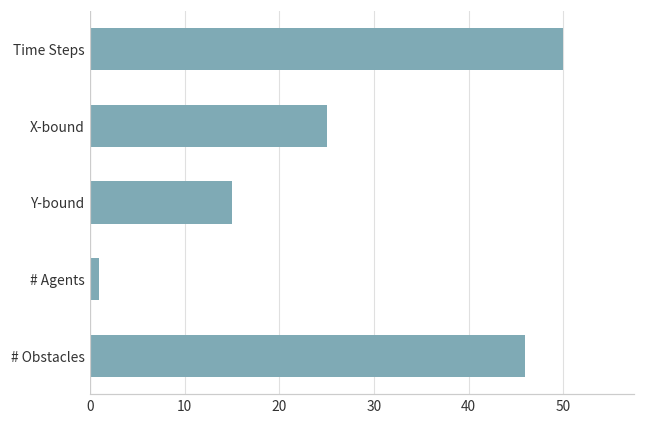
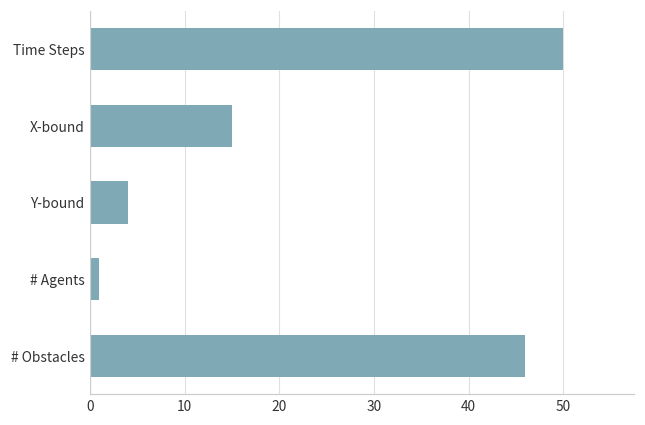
  {
    "Time Steps": 50,
-   "X-bound": 25,
-   "Y-bound": 15,
+   "X-bound": 15,
+   "Y-bound": 4,
    "# Agents": 1,
    "# Obstacles": 46
  }
